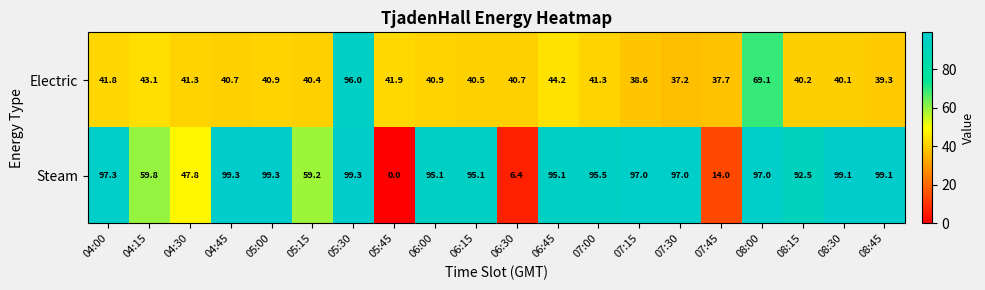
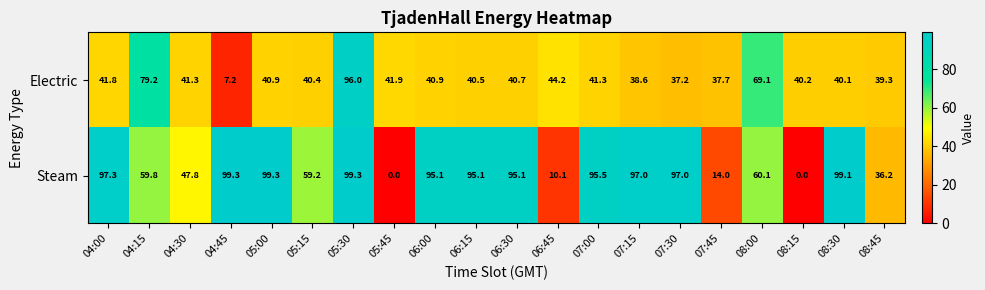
  {
    "Electric": {
      "04:00": 41.8,
-     "04:15": 43.1,
+     "04:15": 79.2,
      "04:30": 41.3,
-     "04:45": 40.7,
+     "04:45": 7.2,
      "05:00": 40.9,
      "05:15": 40.4,
      "05:30": 96.0,
      "05:45": 41.9,
      "06:00": 40.9,
      "06:15": 40.5,
      "06:30": 40.7,
      "06:45": 44.2,
      "07:00": 41.3,
      "07:15": 38.6,
      "07:30": 37.2,
      "07:45": 37.7,
      "08:00": 69.1,
      "08:15": 40.2,
      "08:30": 40.1,
      "08:45": 39.3
    },
    "Steam": {
      "04:00": 97.3,
      "04:15": 59.8,
      "04:30": 47.8,
      "04:45": 99.3,
      "05:00": 99.3,
      "05:15": 59.2,
      "05:30": 99.3,
      "05:45": 0.0,
      "06:00": 95.1,
      "06:15": 95.1,
-     "06:30": 6.4,
-     "06:45": 95.1,
+     "06:30": 95.1,
+     "06:45": 10.1,
      "07:00": 95.5,
      "07:15": 97.0,
      "07:30": 97.0,
      "07:45": 14.0,
-     "08:00": 97.0,
-     "08:15": 92.5,
+     "08:00": 60.1,
+     "08:15": 0.0,
      "08:30": 99.1,
-     "08:45": 99.1
+     "08:45": 36.2
    }
  }
